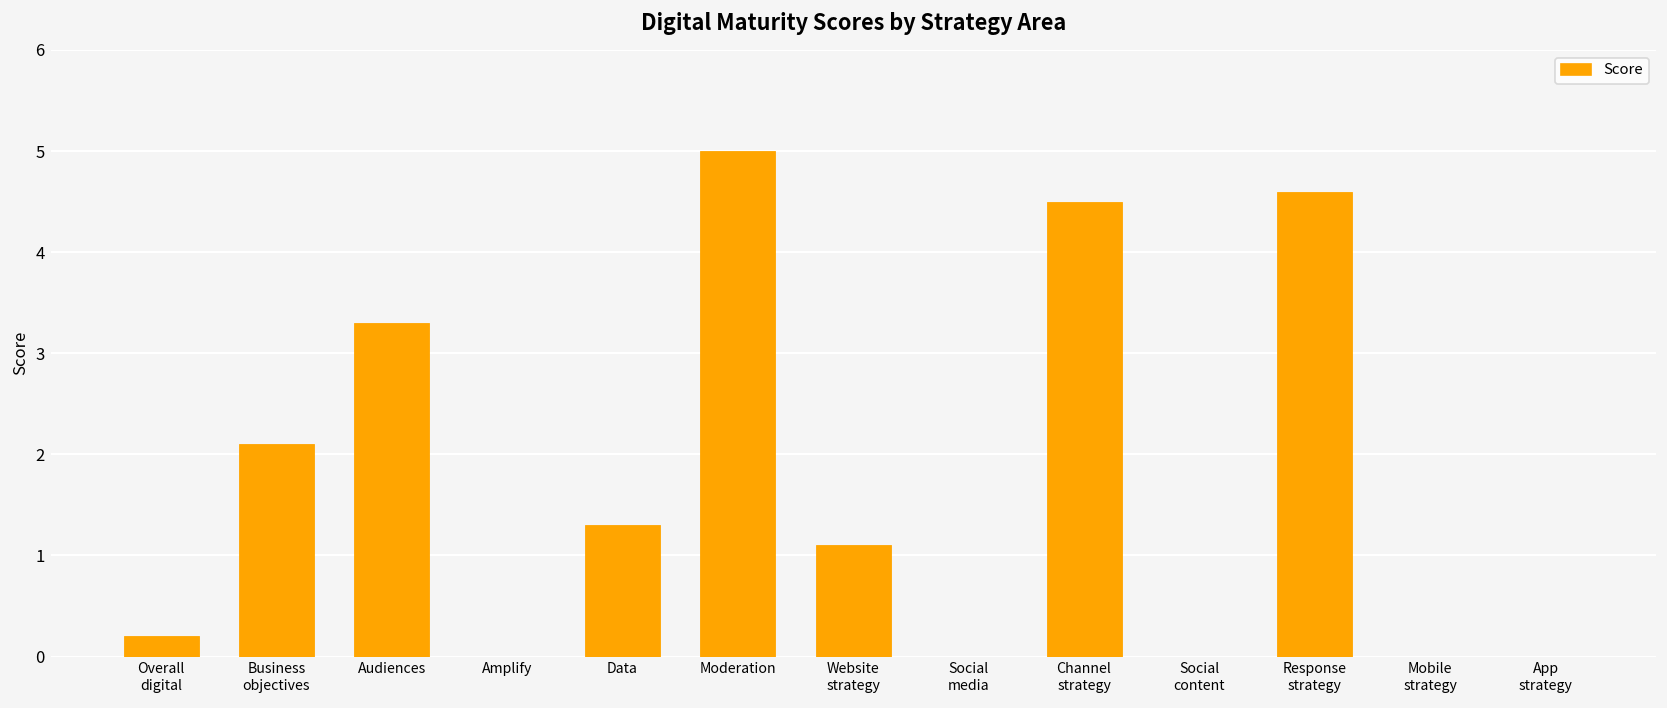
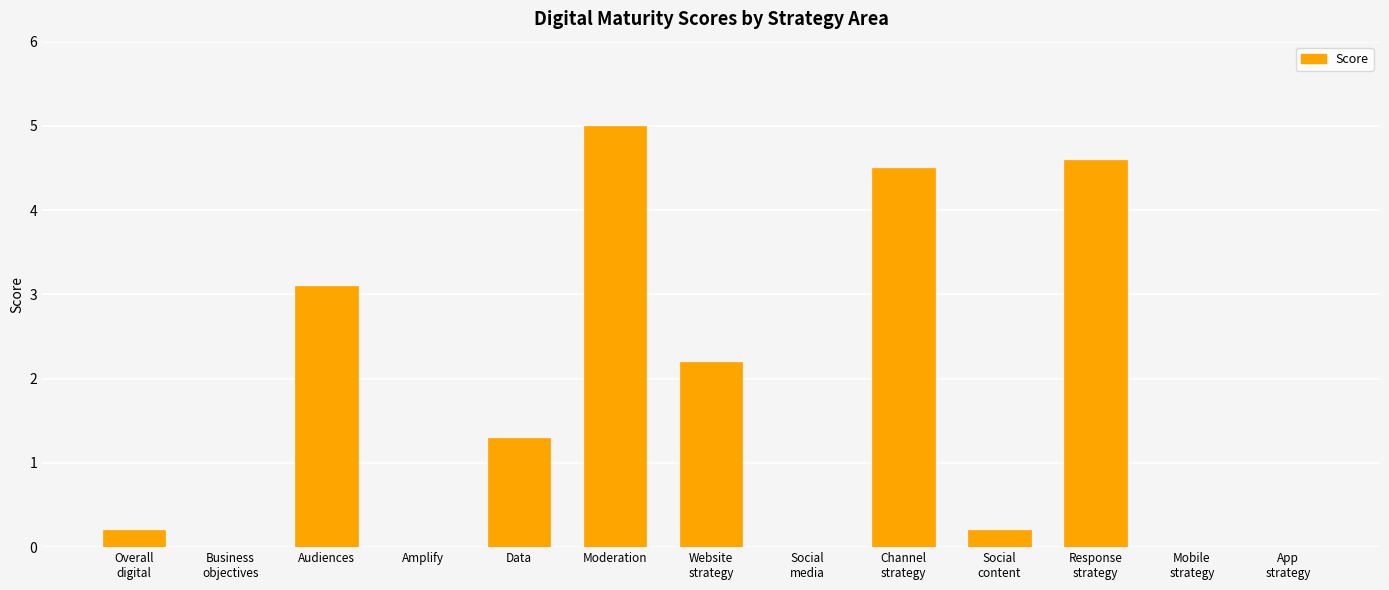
  {
    "Overall digital": 0.2,
-   "Business objectives": 2.1,
-   "Audiences": 3.3,
+   "Business objectives": 0.0,
+   "Audiences": 3.1,
    "Amplify": 0.0,
    "Data": 1.3,
    "Moderation": 5.0,
-   "Website strategy": 1.1,
+   "Website strategy": 2.2,
    "Social media": 0.0,
    "Channel strategy": 4.5,
-   "Social content": 0.0,
+   "Social content": 0.2,
    "Response strategy": 4.6,
    "Mobile strategy": 0.0,
    "App strategy": 0.0
  }
